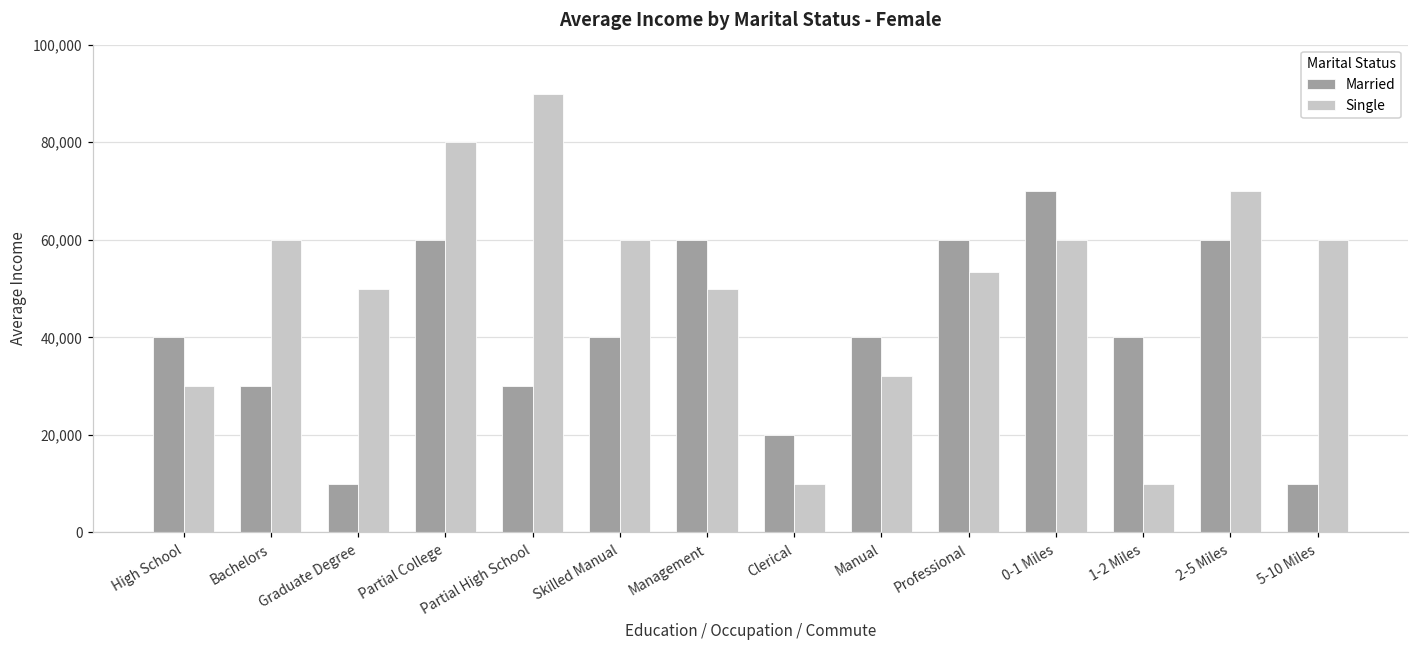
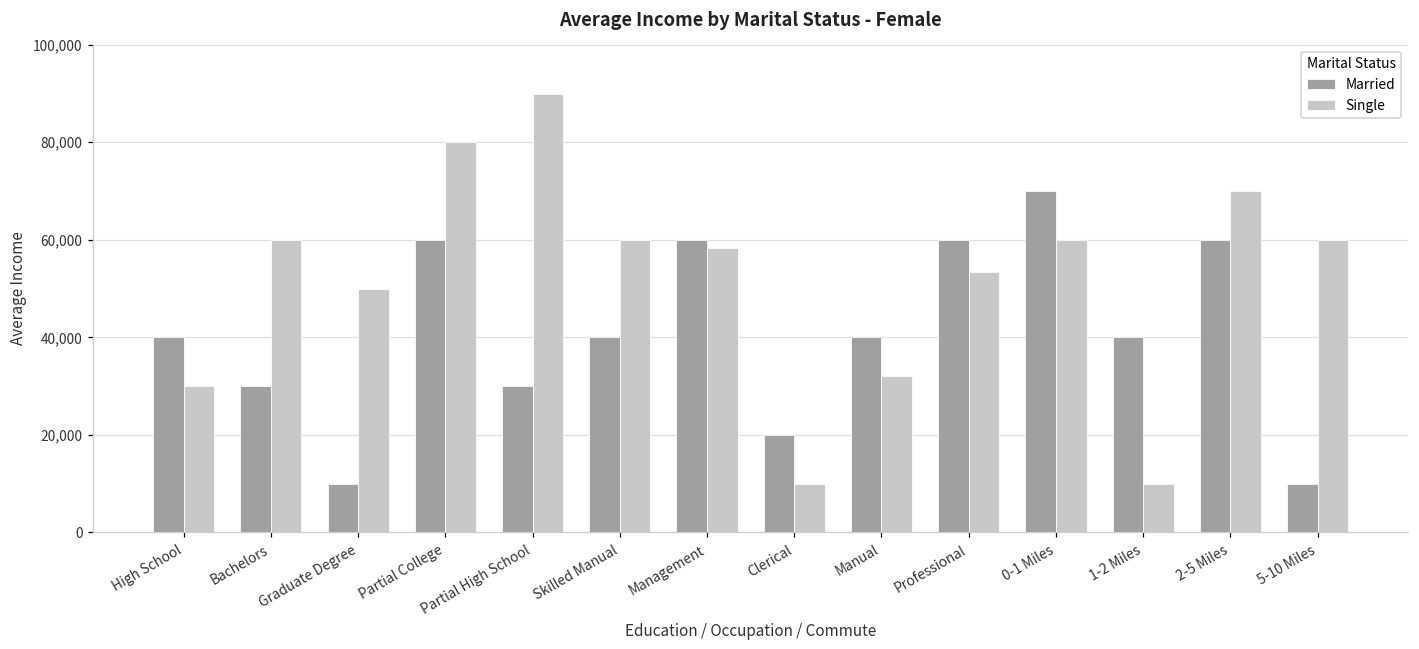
  {
    "Married": {
      "High School": "40,000",
      "Bachelors": "30,000",
      "Graduate Degree": "10,000",
      "Partial College": "60,000",
      "Partial High School": "30,000",
      "Skilled Manual": "40,000",
      "Management": "60,000",
      "Clerical": "20,000",
      "Manual": "40,000",
      "Professional": "60,000",
      "0-1 Miles": "70,000",
      "1-2 Miles": "40,000",
      "2-5 Miles": "60,000",
      "5-10 Miles": "10,000"
    },
    "Single": {
      "High School": "30,000",
      "Bachelors": "60,000",
      "Graduate Degree": "50,000",
      "Partial College": "80,000",
      "Partial High School": "90,000",
      "Skilled Manual": "60,000",
-     "Management": "50,000",
+     "Management": "58,000",
      "Clerical": "10,000",
      "Manual": "32,000",
      "Professional": "53,000",
      "0-1 Miles": "60,000",
      "1-2 Miles": "10,000",
      "2-5 Miles": "70,000",
      "5-10 Miles": "60,000"
    }
  }
